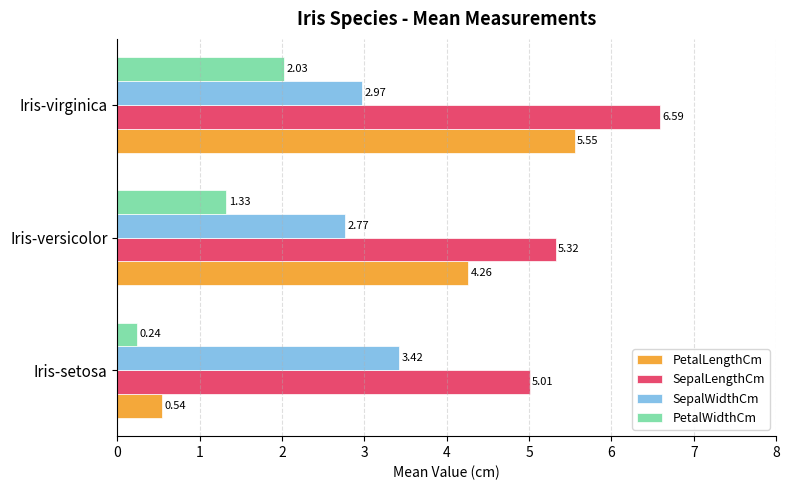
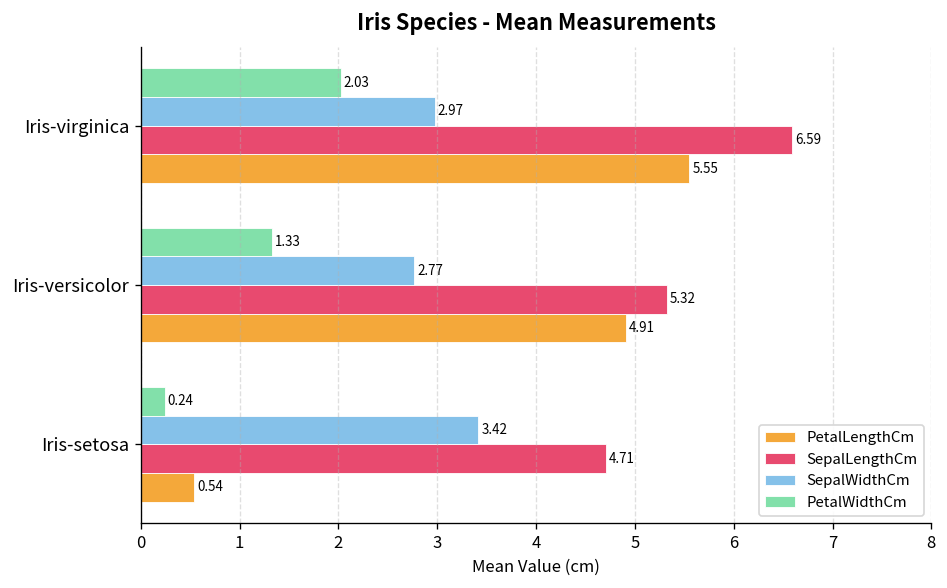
  {
    "PetalLengthCm": {
      "Iris-virginica": 5.55,
-     "Iris-versicolor": 4.26,
+     "Iris-versicolor": 4.91,
      "Iris-setosa": 0.54
    },
    "SepalLengthCm": {
      "Iris-virginica": 6.59,
      "Iris-versicolor": 5.32,
-     "Iris-setosa": 5.01
+     "Iris-setosa": 4.71
    },
    "SepalWidthCm": {
      "Iris-virginica": 2.97,
      "Iris-versicolor": 2.77,
      "Iris-setosa": 3.42
    },
    "PetalWidthCm": {
      "Iris-virginica": 2.03,
      "Iris-versicolor": 1.33,
      "Iris-setosa": 0.24
    }
  }
